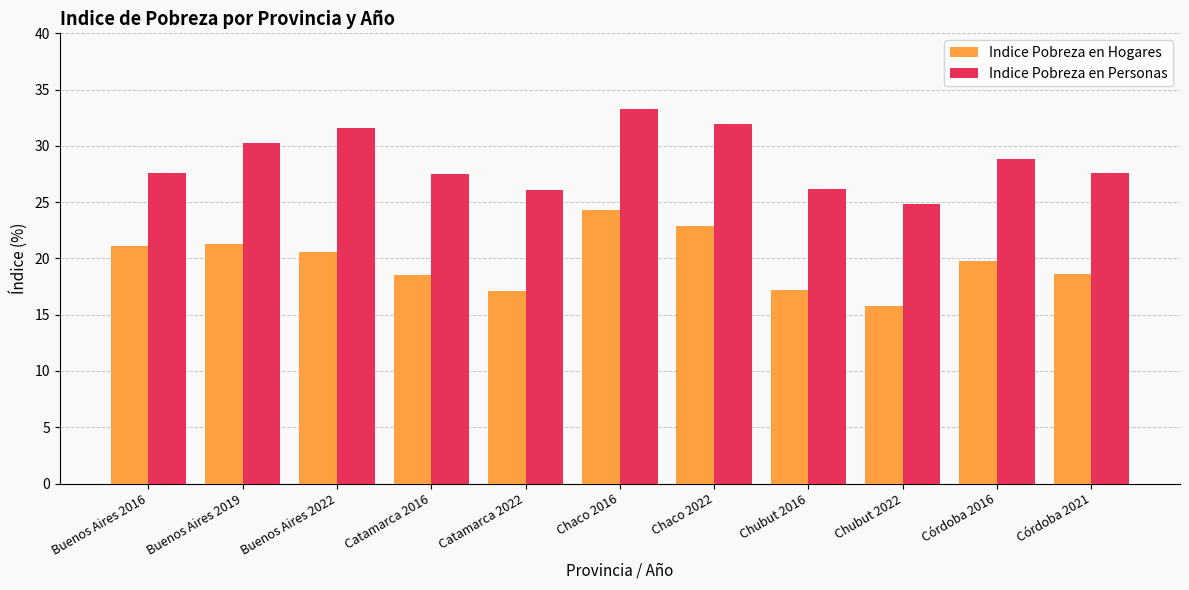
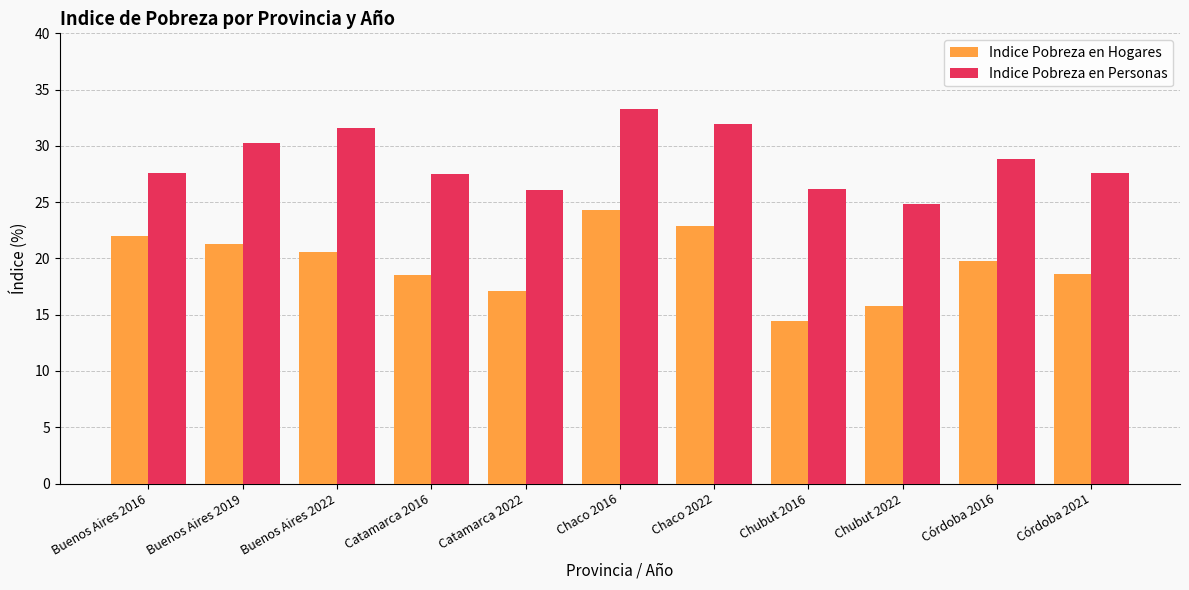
  {
    "Indice Pobreza en Hogares": {
-     "Buenos Aires 2016": 21.1,
+     "Buenos Aires 2016": 22.0,
      "Buenos Aires 2019": 21.3,
      "Buenos Aires 2022": 20.6,
      "Catamarca 2016": 18.5,
      "Catamarca 2022": 17.1,
      "Chaco 2016": 24.3,
      "Chaco 2022": 22.9,
-     "Chubut 2016": 17.2,
+     "Chubut 2016": 14.4,
      "Chubut 2022": 15.8,
      "Córdoba 2016": 19.8,
      "Córdoba 2021": 18.6
    },
    "Indice Pobreza en Personas": {
      "Buenos Aires 2016": 27.6,
      "Buenos Aires 2019": 30.3,
      "Buenos Aires 2022": 31.6,
      "Catamarca 2016": 27.5,
      "Catamarca 2022": 26.1,
      "Chaco 2016": 33.3,
      "Chaco 2022": 31.9,
      "Chubut 2016": 26.2,
      "Chubut 2022": 24.8,
      "Córdoba 2016": 28.8,
      "Córdoba 2021": 27.6
    }
  }
